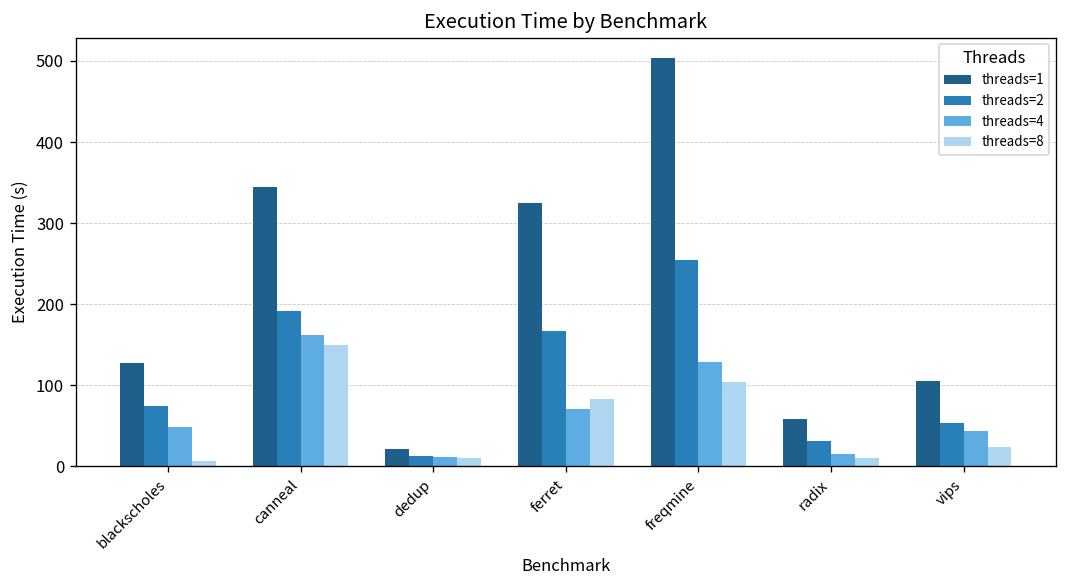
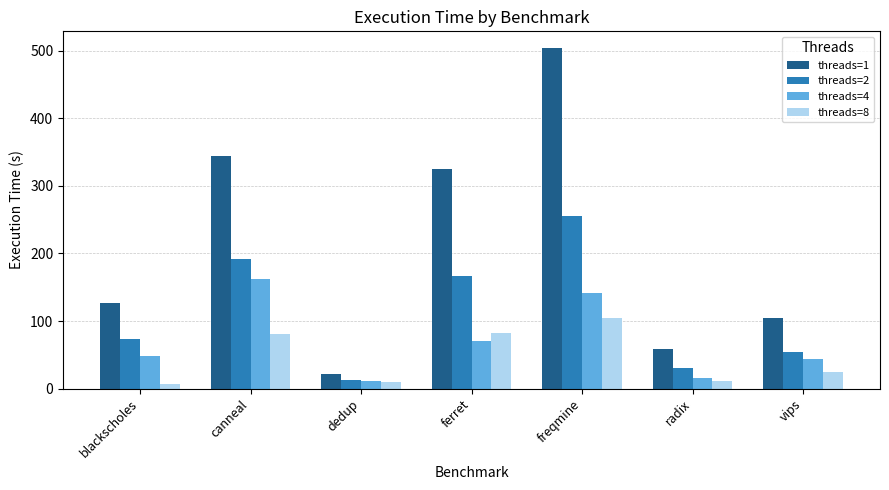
  {
    "threads=4": {
      "blackscholes": 50,
      "canneal": 160,
      "dedup": 10,
      "ferret": 70,
-     "freqmine": 130,
+     "freqmine": 140,
      "radix": 20,
      "vips": 40
    },
    "threads=8": {
      "blackscholes": 10,
-     "canneal": 150,
+     "canneal": 80,
      "dedup": 10,
      "ferret": 80,
      "freqmine": 100,
      "radix": 10,
      "vips": 20
    }
  }
